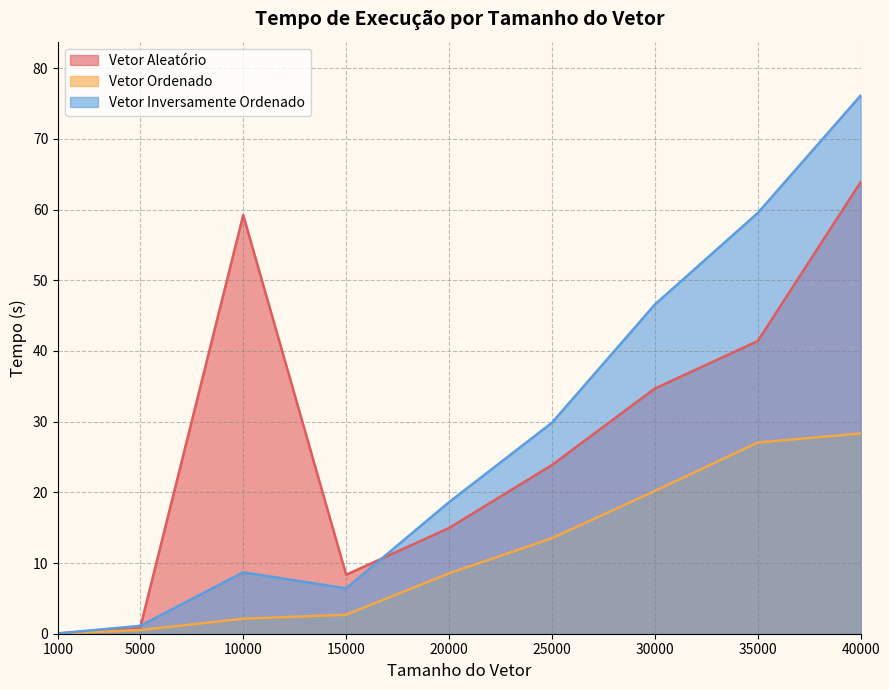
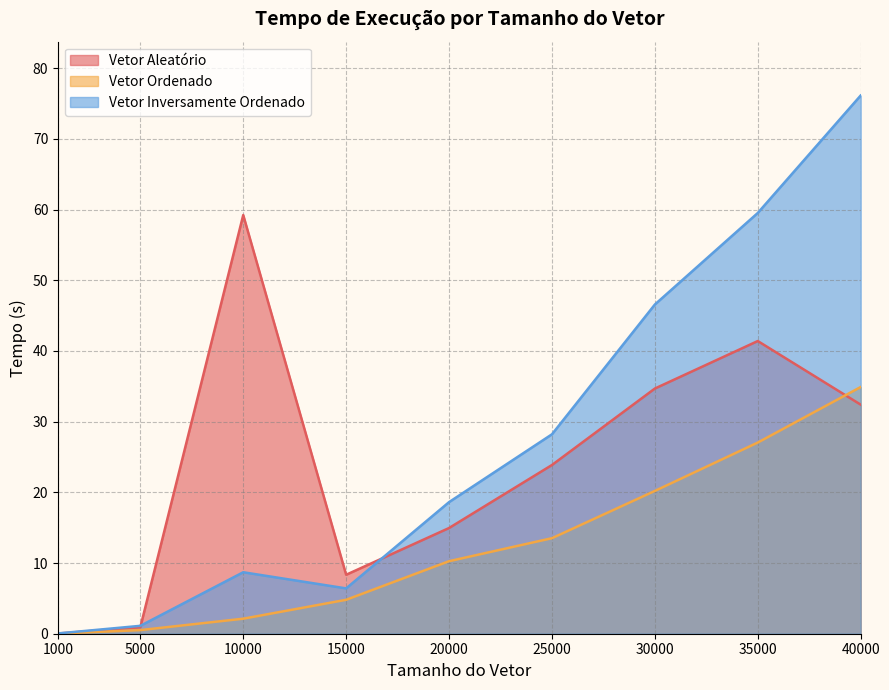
  {
    "Vetor Aleatório": {
      "10000": 59,
      "15000": 8,
      "20000": 15,
      "25000": 24,
      "30000": 35,
      "35000": 41,
-     "40000": 64
+     "40000": 32
    },
    "Vetor Ordenado": {
      "5000": 1,
      "10000": 2,
-     "15000": 3,
-     "20000": 9,
+     "15000": 5,
+     "20000": 10,
      "25000": 14,
      "30000": 20,
      "35000": 27,
-     "40000": 28
+     "40000": 35
    },
    "Vetor Inversamente Ordenado": {
      "10000": 9,
      "15000": 6,
      "20000": 19,
-     "25000": 30,
+     "25000": 28,
      "30000": 47,
      "35000": 60,
      "40000": 76
    }
  }
